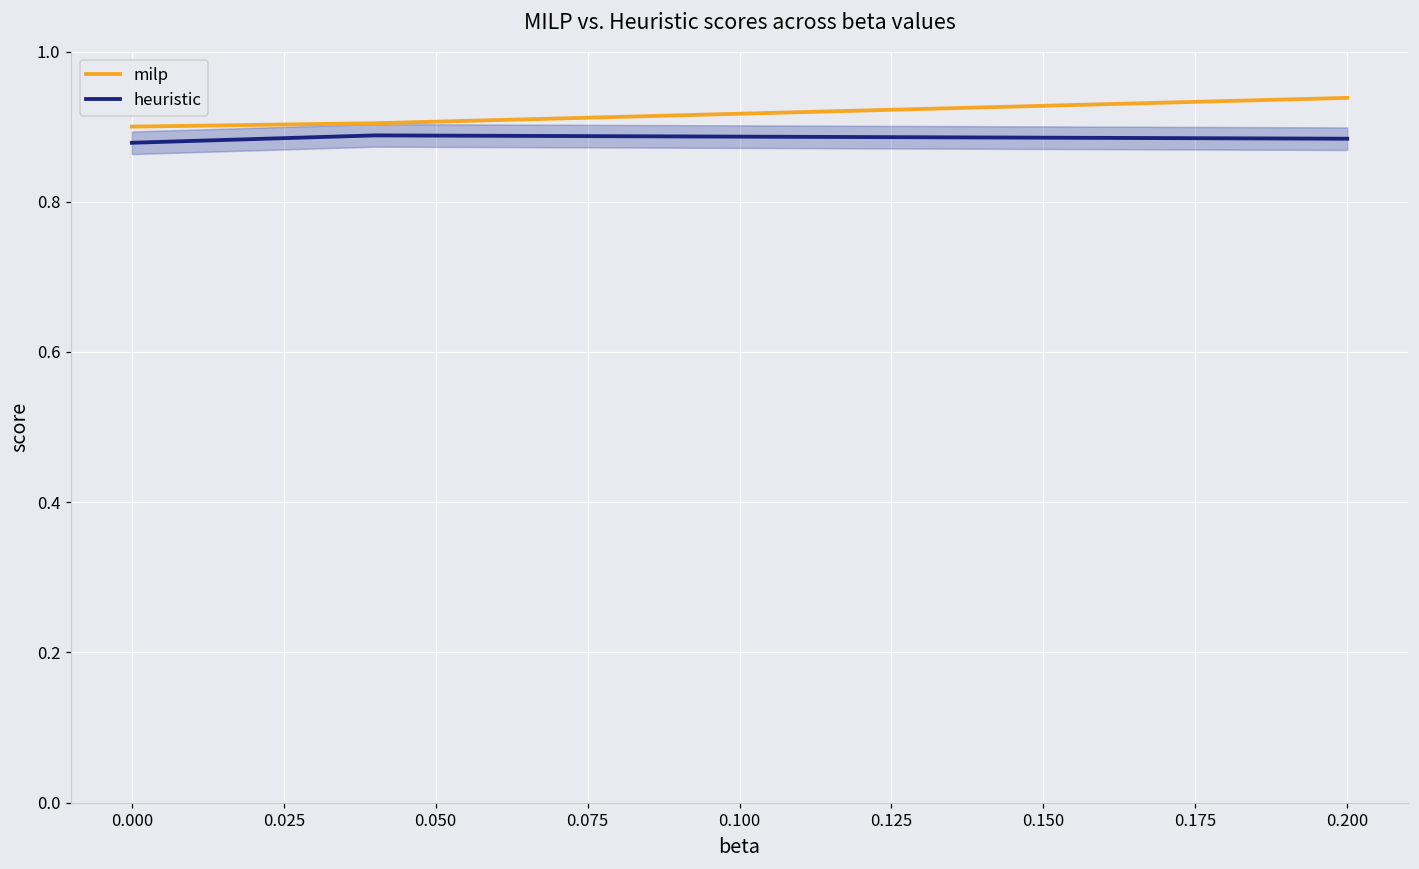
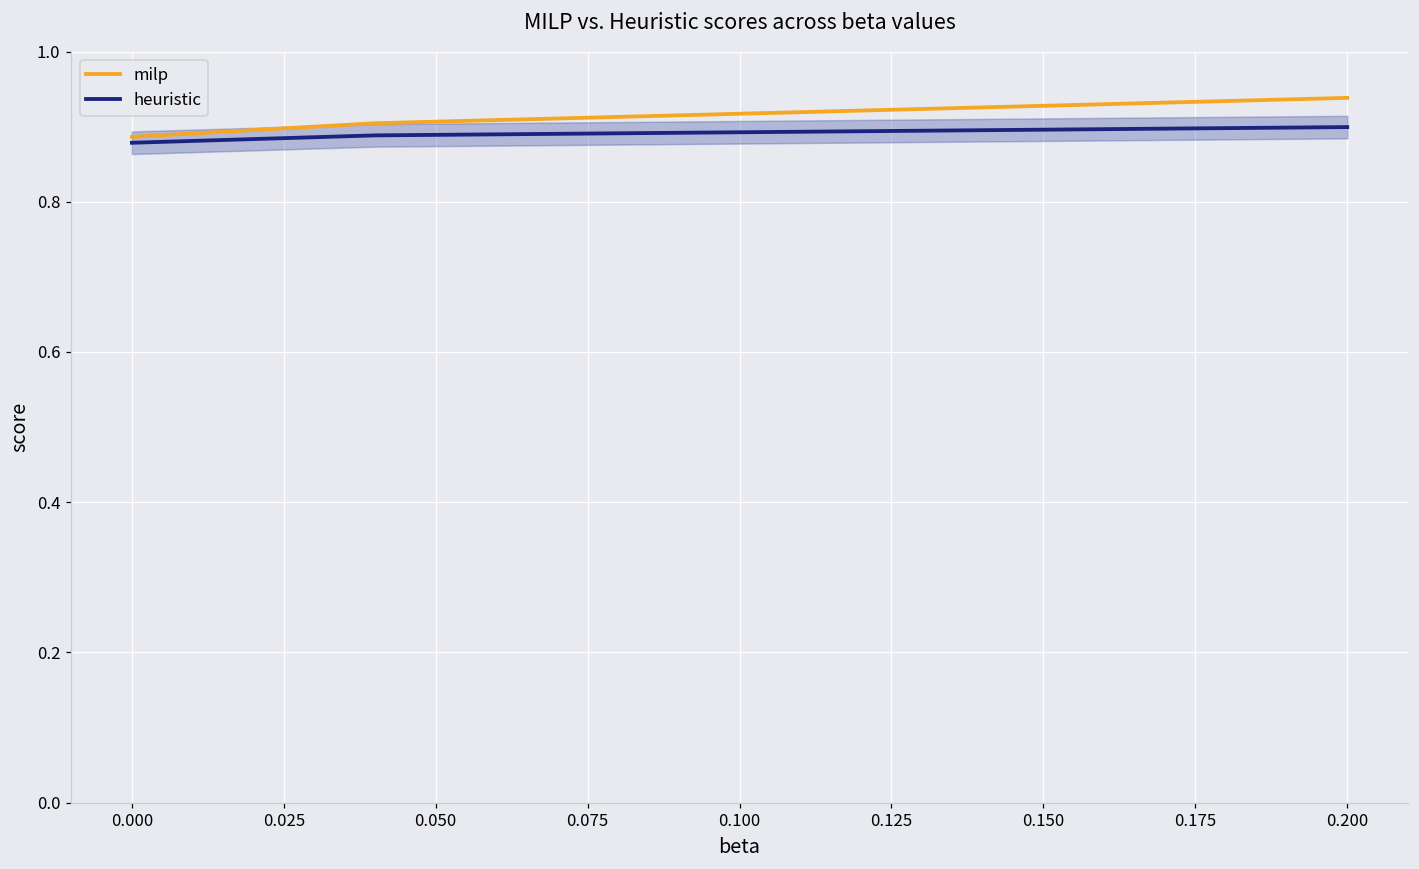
  {
    "milp": {
-     "0.000": 0.90,
+     "0.000": 0.89,
      "0.200": 0.94
    },
    "heuristic": {
      "0.000": 0.88,
-     "0.200": 0.88
+     "0.200": 0.90
    }
  }
